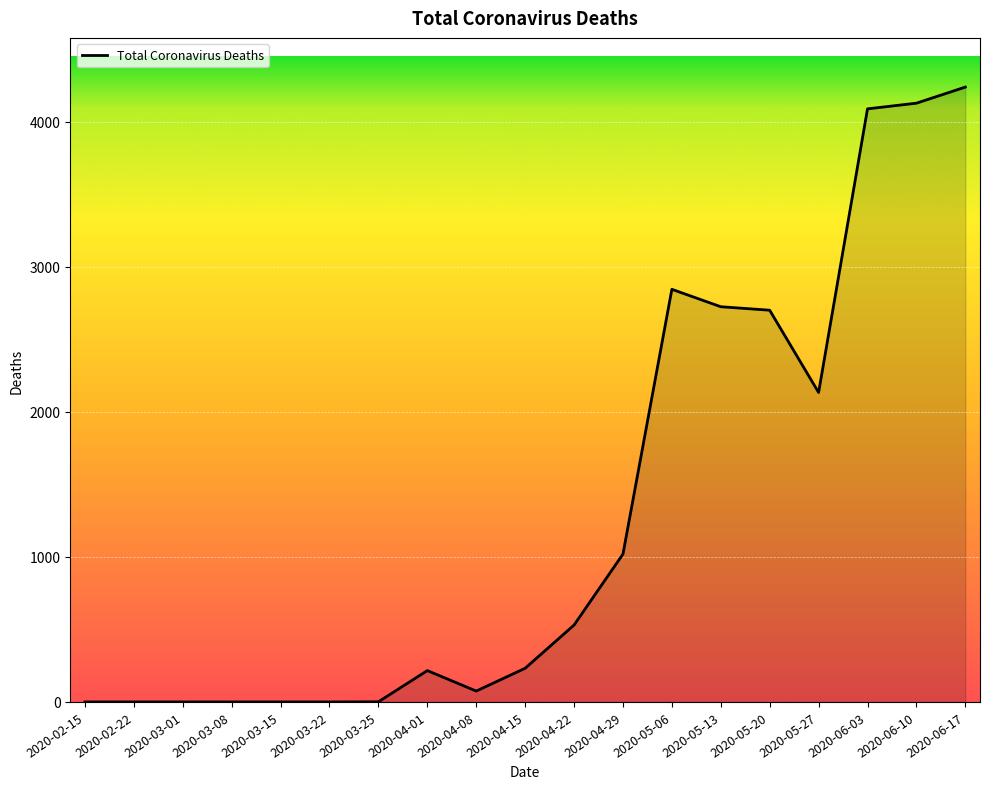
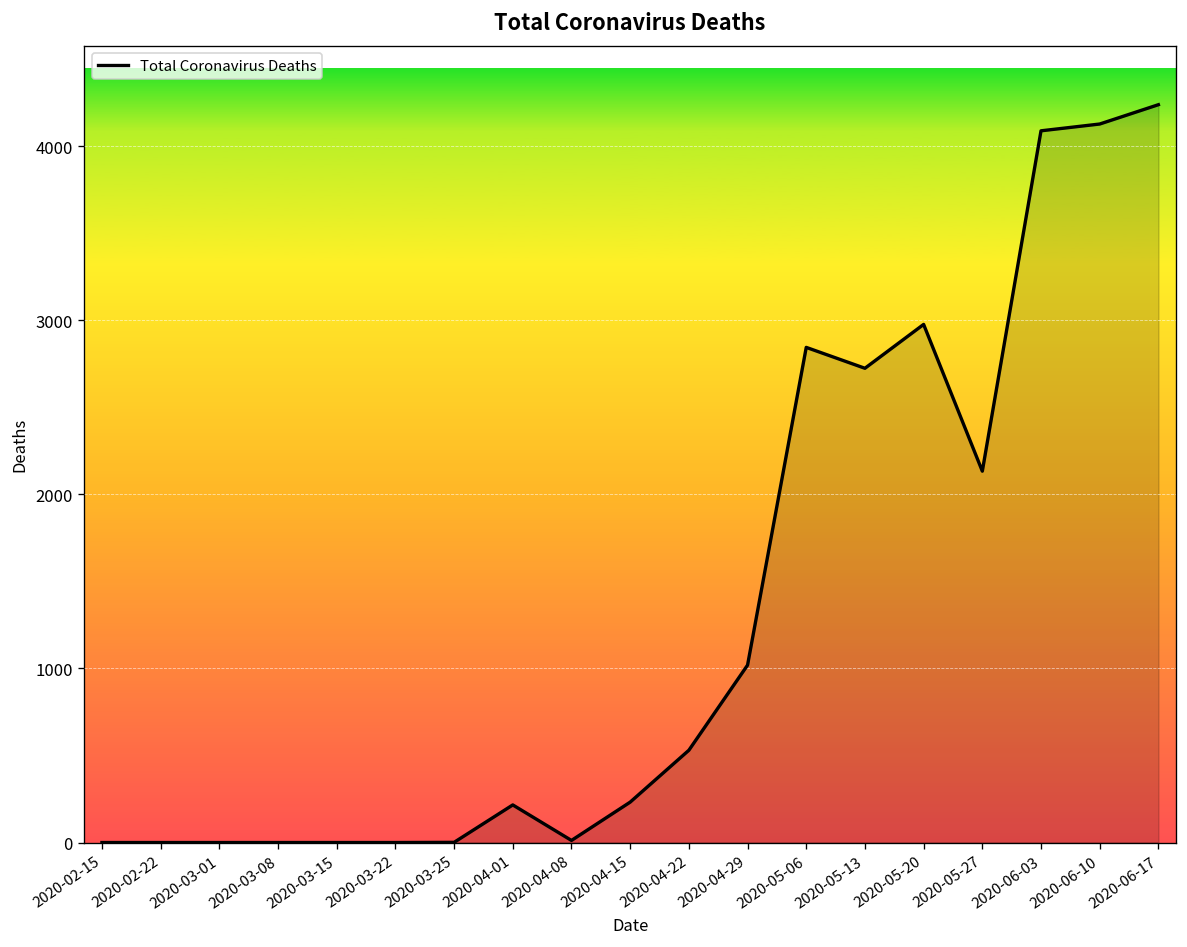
  {
    "2020-02-15": 0,
    "2020-02-22": 0,
    "2020-03-01": 0,
    "2020-03-08": 0,
    "2020-03-15": 0,
    "2020-03-22": 0,
    "2020-03-25": 0,
    "2020-04-01": 220,
-   "2020-04-08": 80,
+   "2020-04-08": 10,
    "2020-04-15": 230,
    "2020-04-22": 530,
    "2020-04-29": 1020,
    "2020-05-06": 2840,
    "2020-05-13": 2720,
-   "2020-05-20": 2700,
+   "2020-05-20": 2980,
    "2020-05-27": 2130,
    "2020-06-03": 4090,
    "2020-06-10": 4130,
    "2020-06-17": 4240
  }
